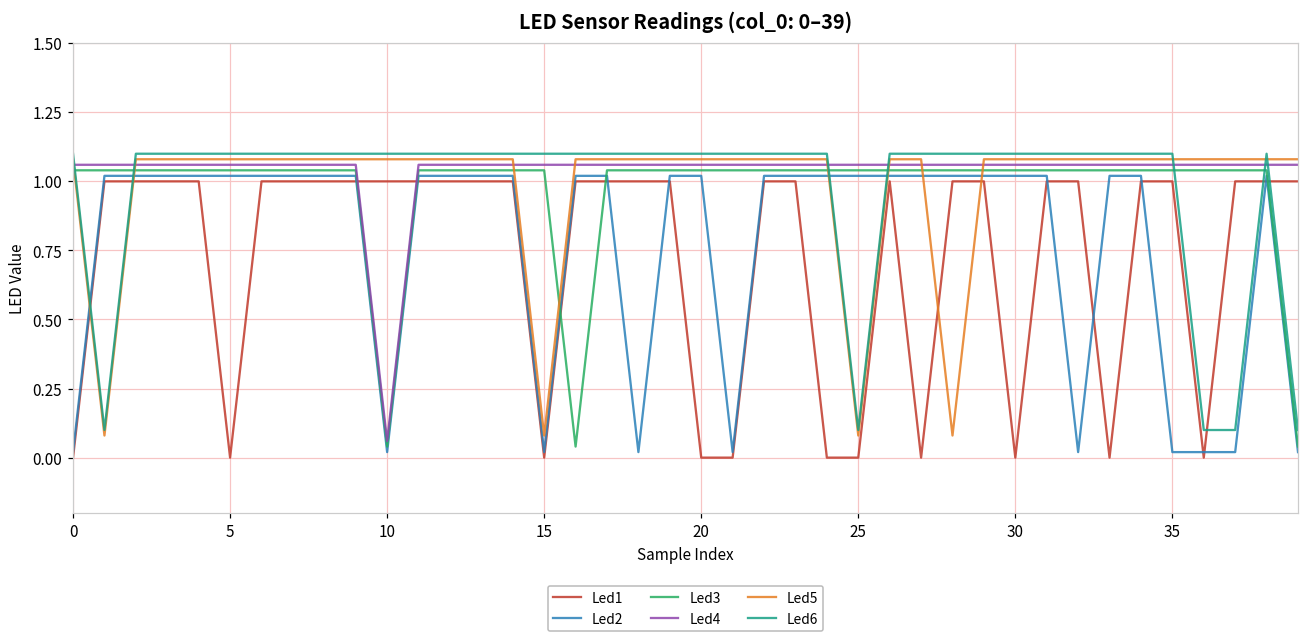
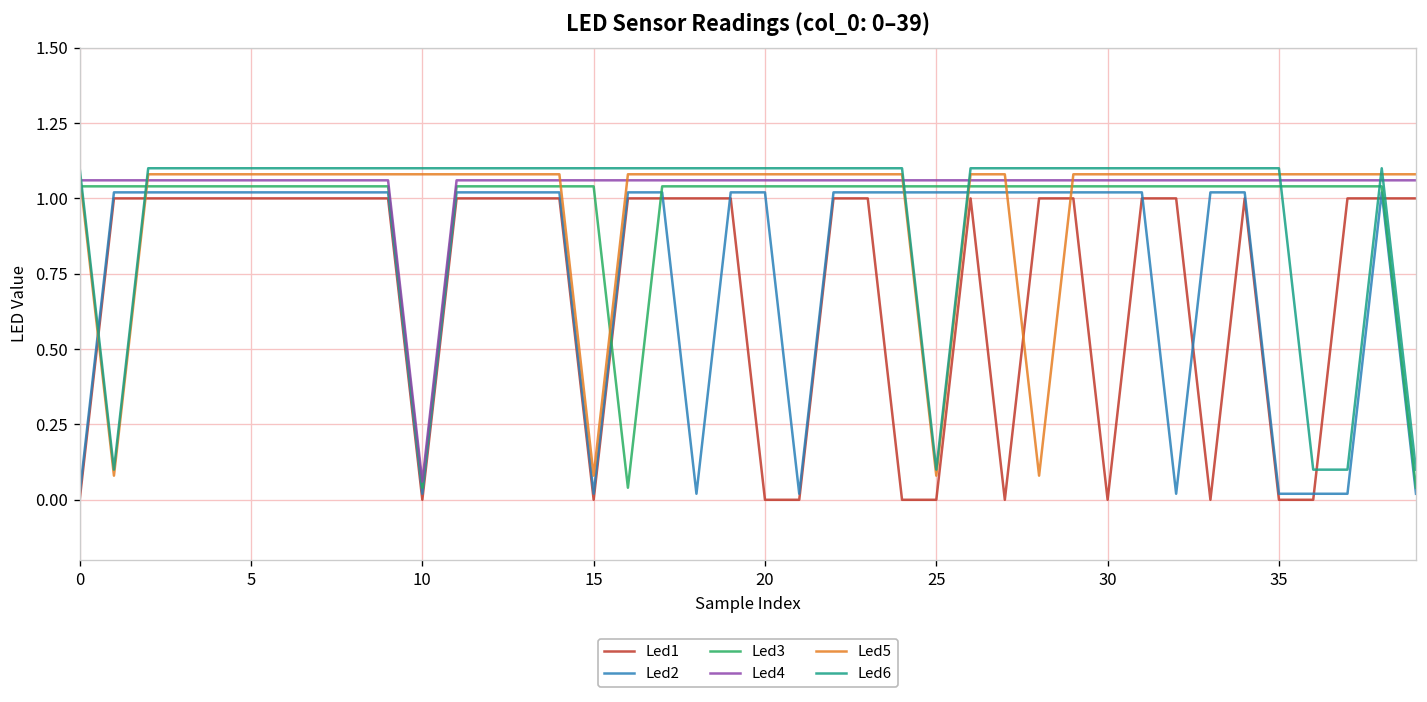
  {
    "Led1": {
      "0": 0,
-     "5": 0,
-     "10": 1,
+     "5": 1,
+     "10": 0,
      "15": 0,
      "20": 0,
      "25": 0,
      "30": 0,
-     "35": 1
+     "35": 0
    },
    "Led2": {
      "0": 0.02,
      "5": 1.02,
      "10": 0.02,
      "15": 0.02,
      "20": 1.02,
      "25": 1.02,
      "30": 1.02,
      "35": 0.02
    },
    "Led4": {
      "0": 1.06,
      "5": 1.06,
      "10": 0.06,
      "15": 1.06,
      "20": 1.06,
      "25": 1.06,
      "30": 1.06,
      "35": 1.06
    },
    "Led5": {
      "0": 1.08,
      "5": 1.08,
      "10": 1.08,
      "15": 0.08,
      "20": 1.08,
      "25": 0.08,
      "30": 1.08,
      "35": 1.08
    }
  }
